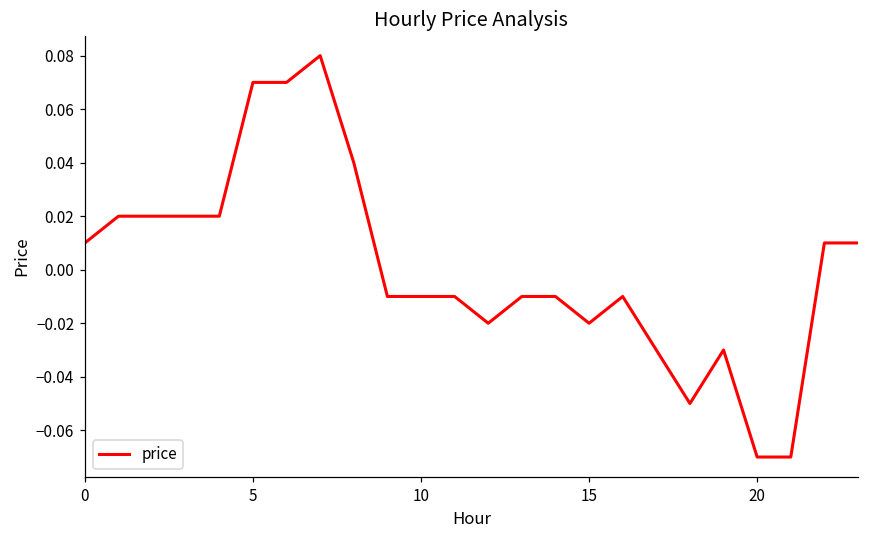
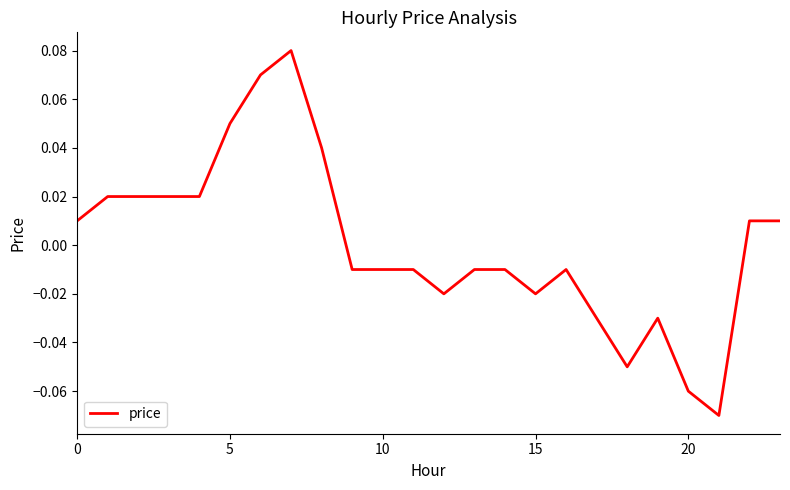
  {
    "0": 0.01,
-   "5": 0.07,
+   "5": 0.05,
    "10": -0.01,
    "15": -0.02,
-   "20": -0.07
+   "20": -0.06
  }
